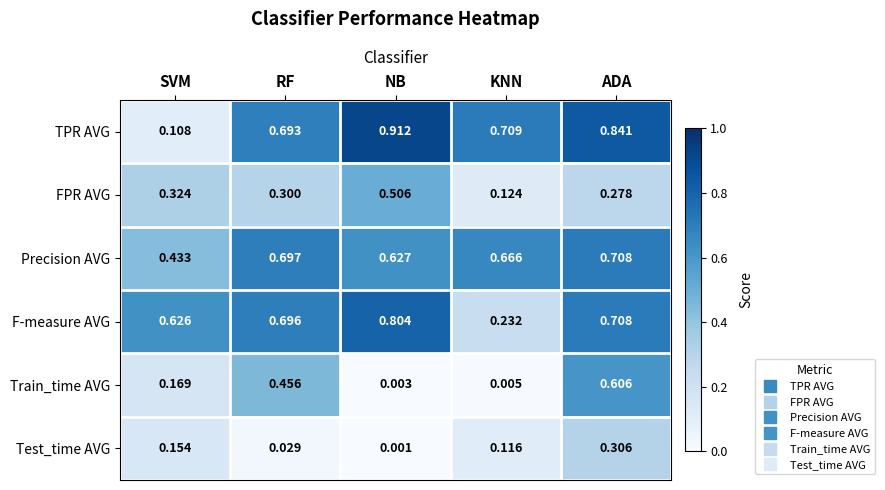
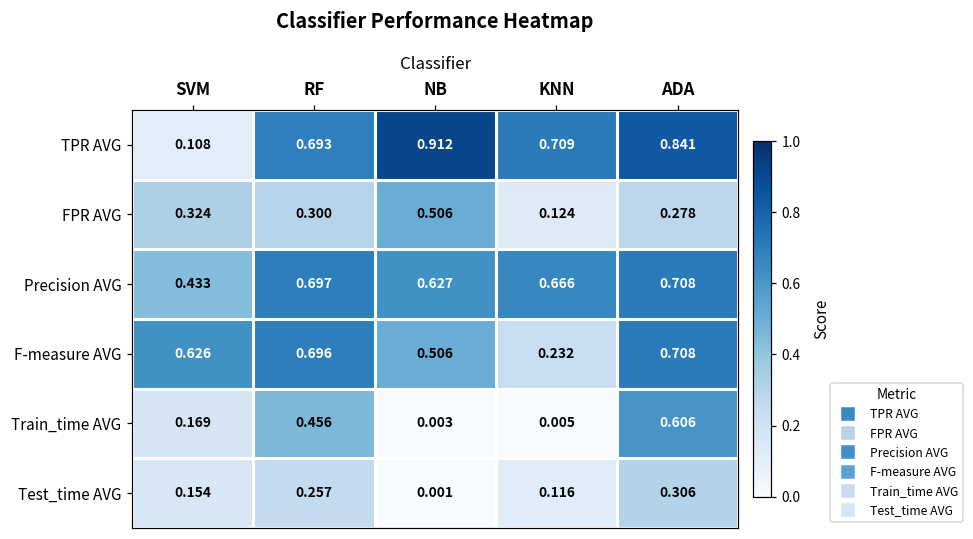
  {
    "TPR AVG": {
      "SVM": 0.108,
      "RF": 0.693,
      "NB": 0.912,
      "KNN": 0.709,
      "ADA": 0.841
    },
    "FPR AVG": {
      "SVM": 0.324,
      "RF": 0.300,
      "NB": 0.506,
      "KNN": 0.124,
      "ADA": 0.278
    },
    "Precision AVG": {
      "SVM": 0.433,
      "RF": 0.697,
      "NB": 0.627,
      "KNN": 0.666,
      "ADA": 0.708
    },
    "F-measure AVG": {
      "SVM": 0.626,
      "RF": 0.696,
-     "NB": 0.804,
+     "NB": 0.506,
      "KNN": 0.232,
      "ADA": 0.708
    },
    "Train_time AVG": {
      "SVM": 0.169,
      "RF": 0.456,
      "NB": 0.003,
      "KNN": 0.005,
      "ADA": 0.606
    },
    "Test_time AVG": {
      "SVM": 0.154,
-     "RF": 0.029,
+     "RF": 0.257,
      "NB": 0.001,
      "KNN": 0.116,
      "ADA": 0.306
    }
  }
